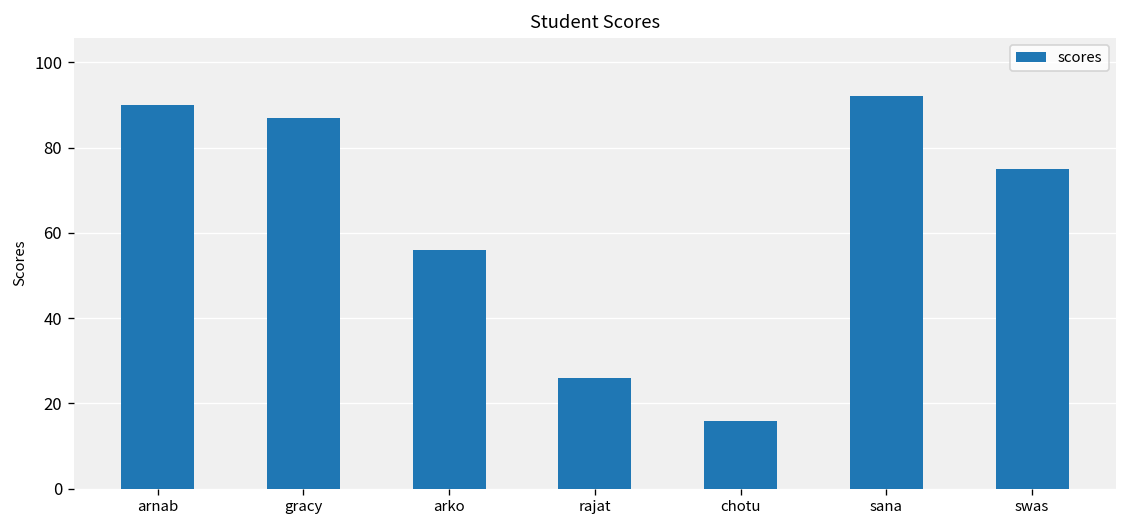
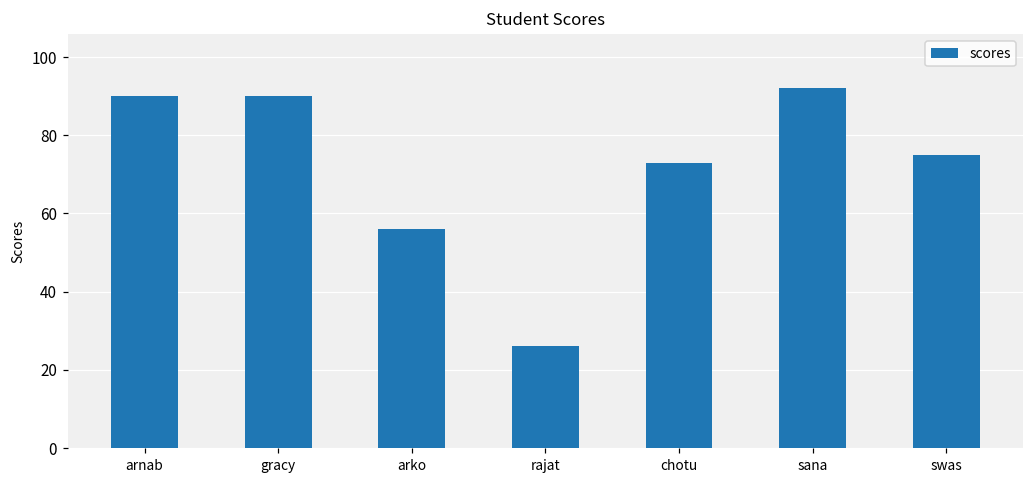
  {
    "arnab": 90,
-   "gracy": 87,
+   "gracy": 90,
    "arko": 56,
    "rajat": 26,
-   "chotu": 16,
+   "chotu": 73,
    "sana": 92,
    "swas": 75
  }
